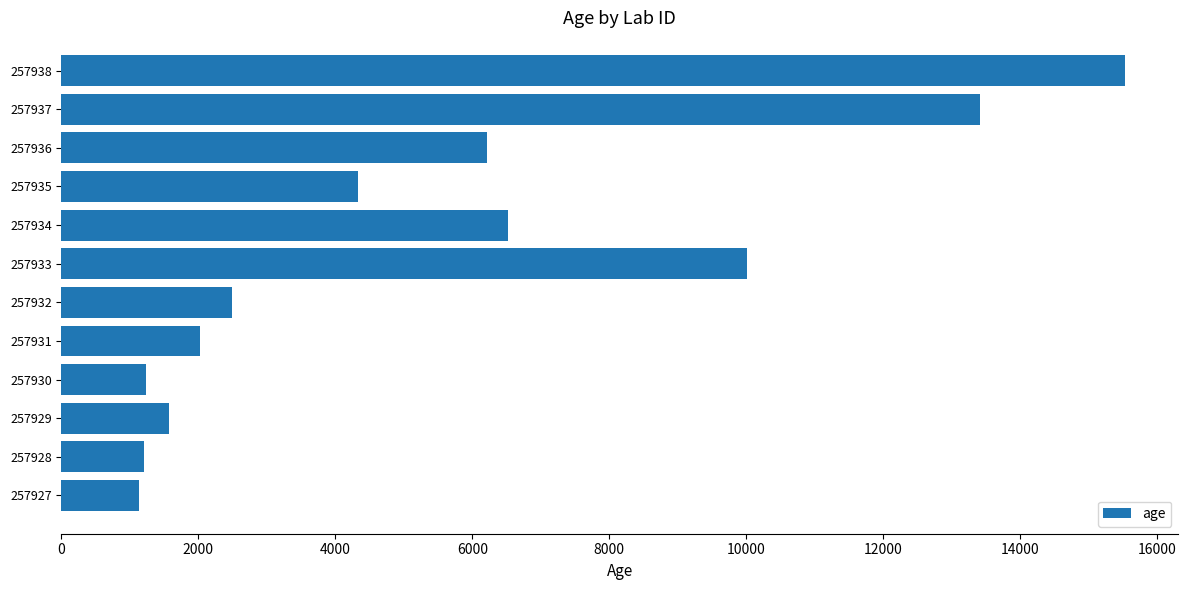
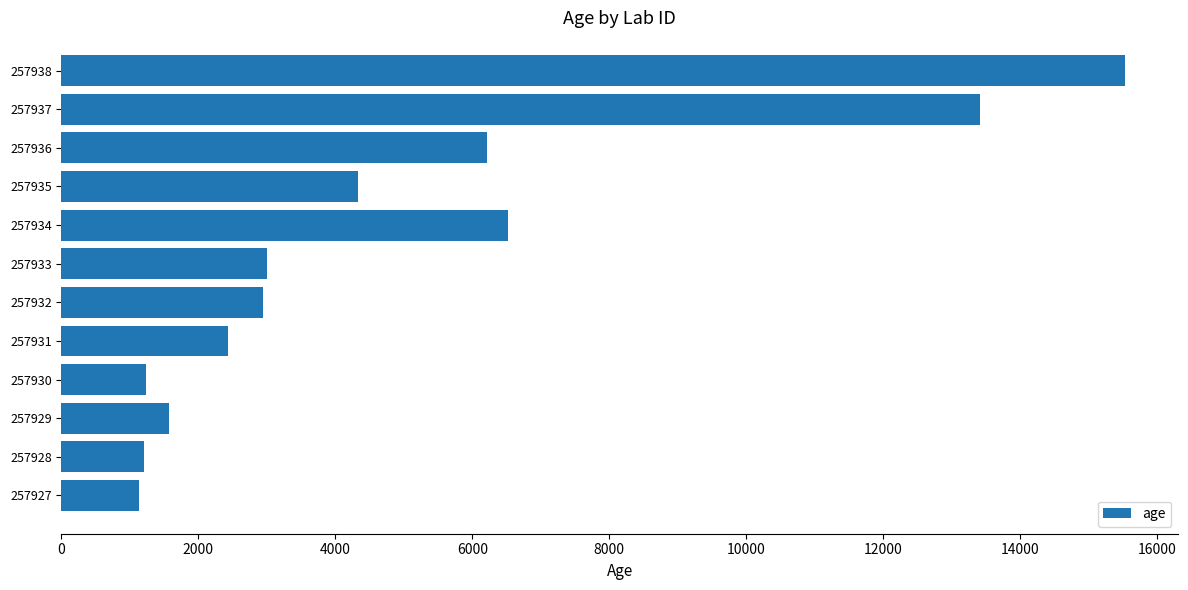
  {
    "257938": 15500,
    "257937": 13400,
    "257936": 6200,
    "257935": 4300,
    "257934": 6500,
-   "257933": 10000,
-   "257932": 2500,
-   "257931": 2000,
+   "257933": 3000,
+   "257932": 2900,
+   "257931": 2400,
    "257930": 1200,
    "257929": 1600,
    "257928": 1200,
    "257927": 1100
  }
